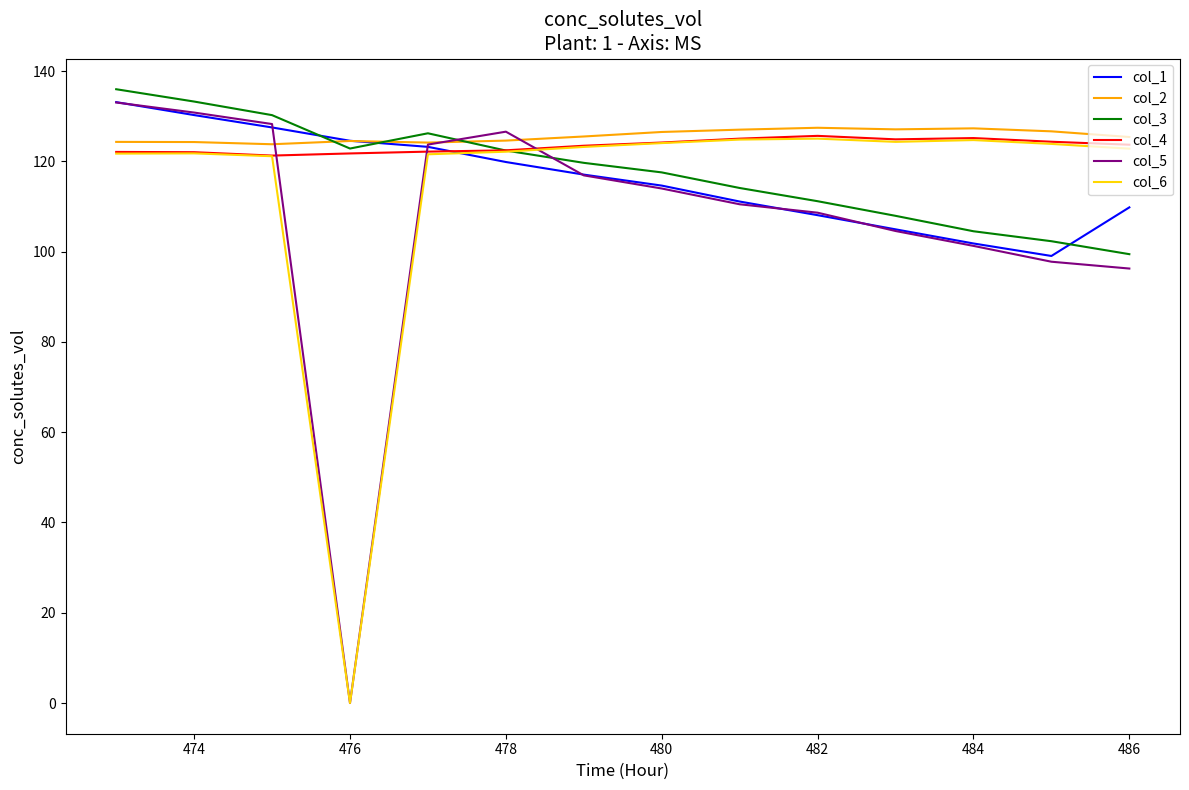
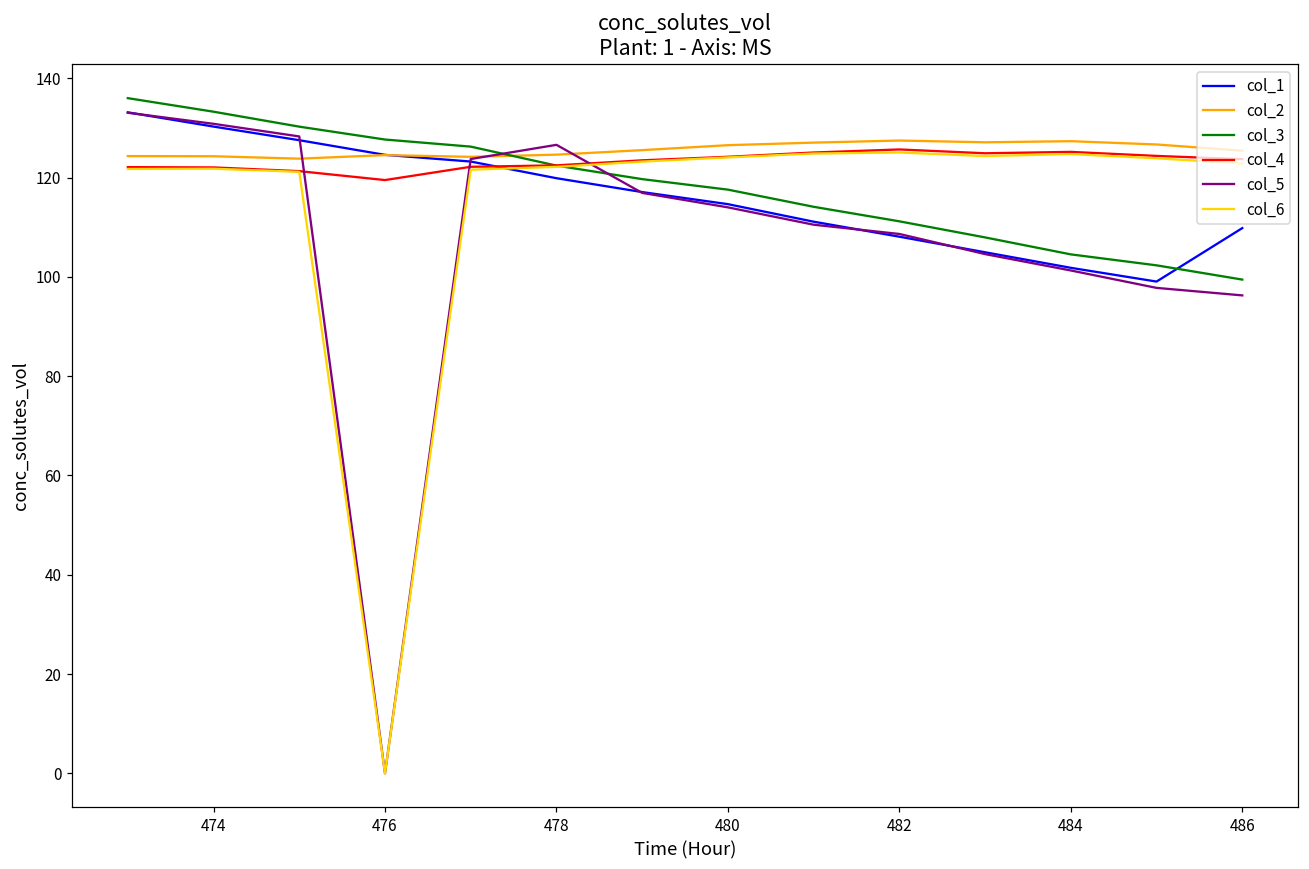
  {
    "col_1": {
      "478": 120,
      "480": 115,
      "486": 110
    },
    "col_3": {
      "474": 133,
-     "476": 123,
+     "476": 128,
      "480": 118,
      "482": 111,
      "484": 105,
      "486": 99
    },
    "col_4": {
-     "476": 122,
+     "476": 119,
      "482": 126
    },
    "col_5": {
      "478": 127,
      "480": 114,
      "486": 96
    }
  }
